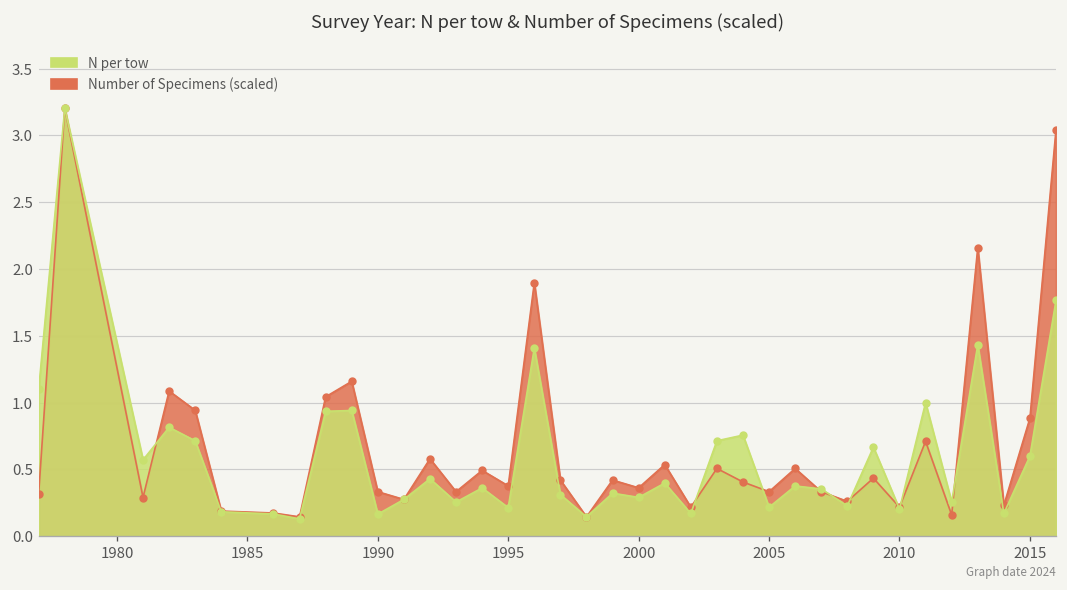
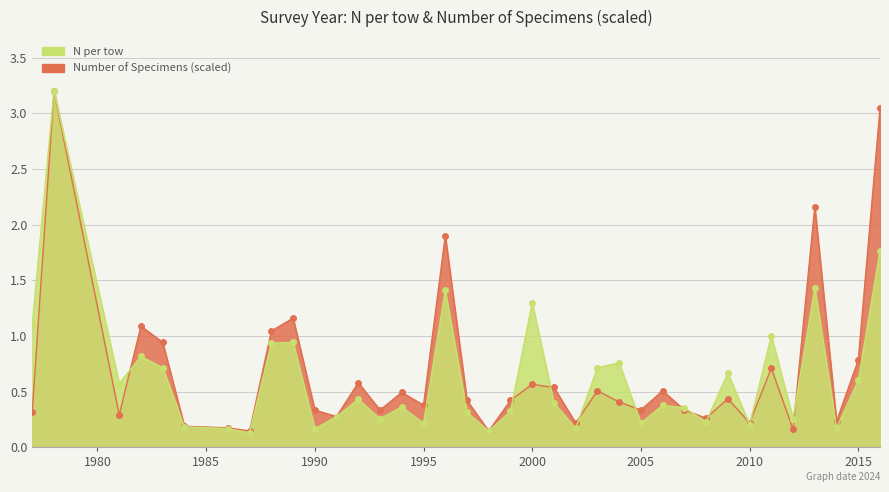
  {
    "Number of Specimens (scaled)": {
      "1990": 0.33,
      "1995": 0.38,
-     "2000": 0.36,
+     "2000": 0.57,
      "2005": 0.33,
-     "2015": 0.88
+     "2015": 0.78
    },
    "N per tow": {
      "1990": 0.17,
      "1995": 0.21,
-     "2000": 0.29,
+     "2000": 1.30,
      "2005": 0.22,
      "2015": 0.60
    }
  }
